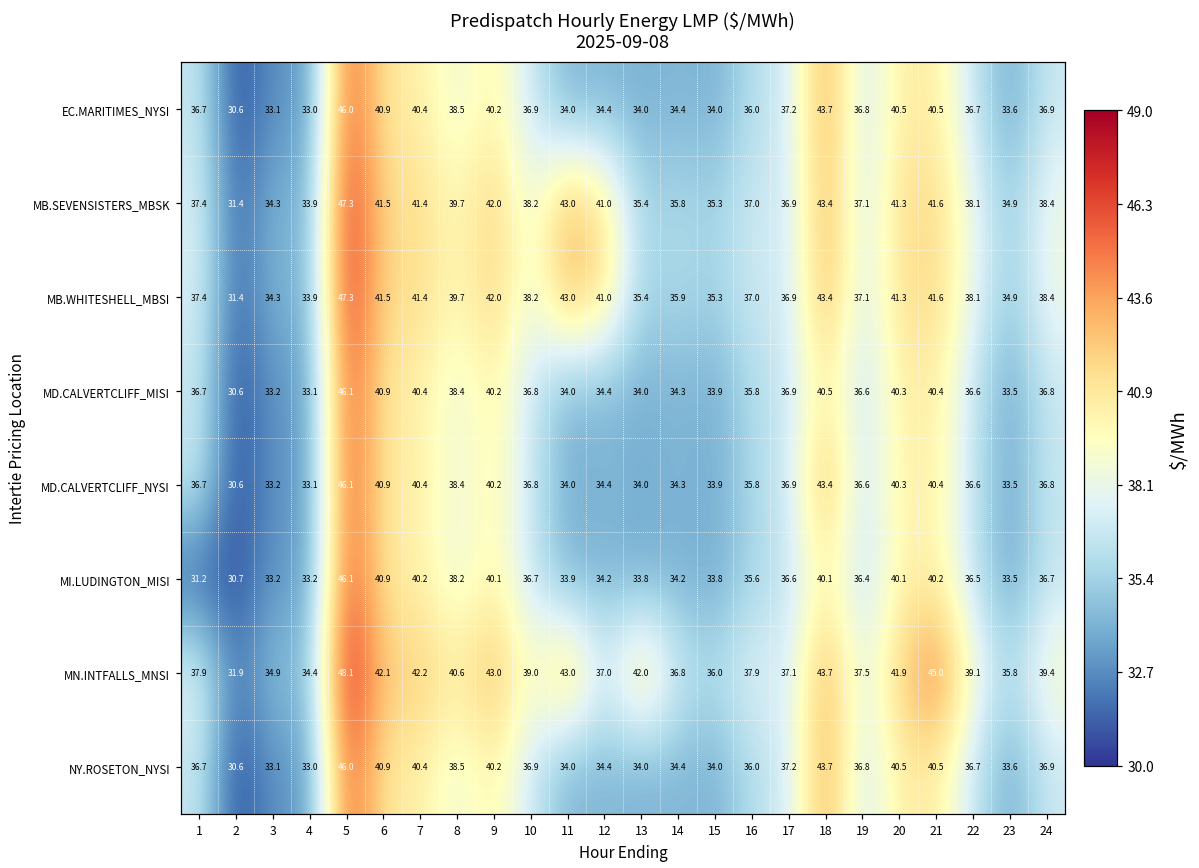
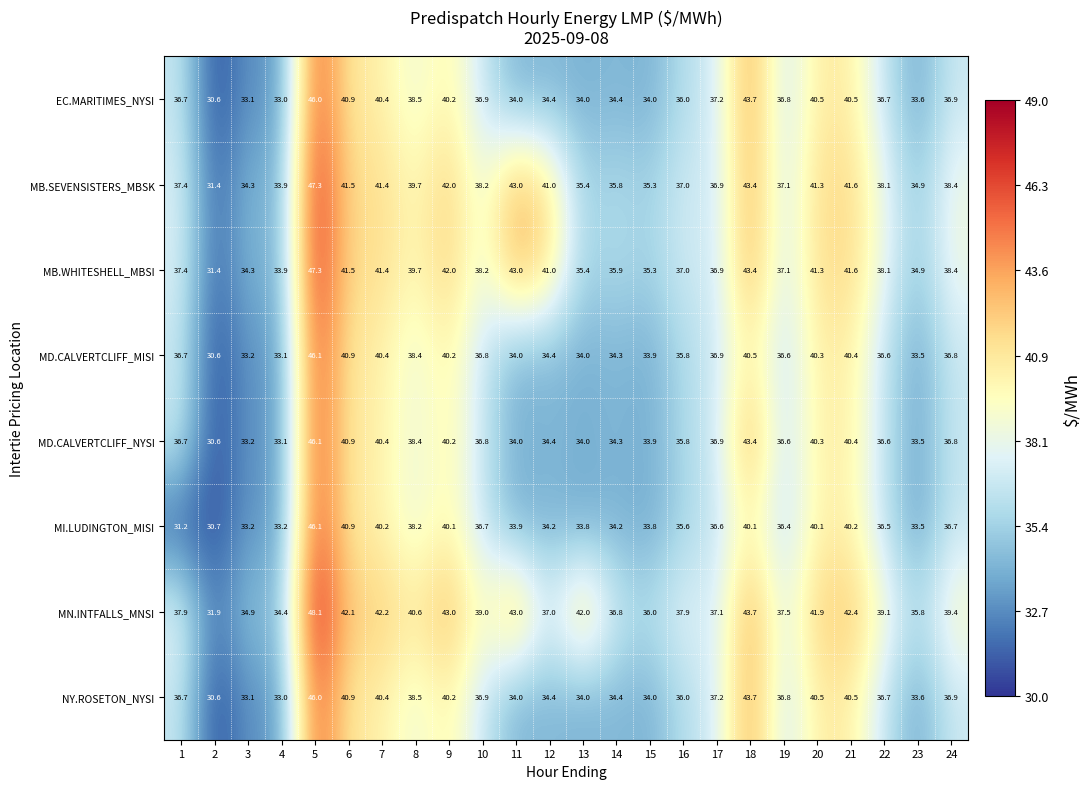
  {
    "EC.MARITIMES_NYSI": {
      "1": 36.7,
      "2": 30.6,
      "3": 33.1,
      "4": 33.0,
      "5": 46.0,
      "6": 40.9,
      "7": 40.4,
      "8": 38.5,
      "9": 40.2,
      "10": 36.9,
      "11": 34.0,
      "12": 34.4,
      "13": 34.0,
      "14": 34.4,
      "15": 34.0,
      "16": 36.0,
      "17": 37.2,
      "18": 43.7,
      "19": 36.8,
      "20": 40.5,
      "21": 40.5,
      "22": 36.7,
      "23": 33.6,
      "24": 36.9
    },
    "MB.SEVENSISTERS_MBSK": {
      "1": 37.4,
      "2": 31.4,
      "3": 34.3,
      "4": 33.9,
      "5": 47.3,
      "6": 41.5,
      "7": 41.4,
      "8": 39.7,
      "9": 42.0,
      "10": 38.2,
      "11": 43.0,
      "12": 41.0,
      "13": 35.4,
      "14": 35.8,
      "15": 35.3,
      "16": 37.0,
      "17": 36.9,
      "18": 43.4,
      "19": 37.1,
      "20": 41.3,
      "21": 41.6,
      "22": 38.1,
      "23": 34.9,
      "24": 38.4
    },
    "MB.WHITESHELL_MBSI": {
      "1": 37.4,
      "2": 31.4,
      "3": 34.3,
      "4": 33.9,
      "5": 47.3,
      "6": 41.5,
      "7": 41.4,
      "8": 39.7,
      "9": 42.0,
      "10": 38.2,
      "11": 43.0,
      "12": 41.0,
      "13": 35.4,
      "14": 35.9,
      "15": 35.3,
      "16": 37.0,
      "17": 36.9,
      "18": 43.4,
      "19": 37.1,
      "20": 41.3,
      "21": 41.6,
      "22": 38.1,
      "23": 34.9,
      "24": 38.4
    },
    "MD.CALVERTCLIFF_MISI": {
      "1": 36.7,
      "2": 30.6,
      "3": 33.2,
      "4": 33.1,
      "5": 46.1,
      "6": 40.9,
      "7": 40.4,
      "8": 38.4,
      "9": 40.2,
      "10": 36.8,
      "11": 34.0,
      "12": 34.4,
      "13": 34.0,
      "14": 34.3,
      "15": 33.9,
      "16": 35.8,
      "17": 36.9,
      "18": 40.5,
      "19": 36.6,
      "20": 40.3,
      "21": 40.4,
      "22": 36.6,
      "23": 33.5,
      "24": 36.8
    },
    "MD.CALVERTCLIFF_NYSI": {
      "1": 36.7,
      "2": 30.6,
      "3": 33.2,
      "4": 33.1,
      "5": 46.1,
      "6": 40.9,
      "7": 40.4,
      "8": 38.4,
      "9": 40.2,
      "10": 36.8,
      "11": 34.0,
      "12": 34.4,
      "13": 34.0,
      "14": 34.3,
      "15": 33.9,
      "16": 35.8,
      "17": 36.9,
      "18": 43.4,
      "19": 36.6,
      "20": 40.3,
      "21": 40.4,
      "22": 36.6,
      "23": 33.5,
      "24": 36.8
    },
    "MI.LUDINGTON_MISI": {
      "1": 31.2,
      "2": 30.7,
      "3": 33.2,
      "4": 33.2,
      "5": 46.1,
      "6": 40.9,
      "7": 40.2,
      "8": 38.2,
      "9": 40.1,
      "10": 36.7,
      "11": 33.9,
      "12": 34.2,
      "13": 33.8,
      "14": 34.2,
      "15": 33.8,
      "16": 35.6,
      "17": 36.6,
      "18": 40.1,
      "19": 36.4,
      "20": 40.1,
      "21": 40.2,
      "22": 36.5,
      "23": 33.5,
      "24": 36.7
    },
    "MN.INTFALLS_MNSI": {
      "1": 37.9,
      "2": 31.9,
      "3": 34.9,
      "4": 34.4,
      "5": 48.1,
      "6": 42.1,
      "7": 42.2,
      "8": 40.6,
      "9": 43.0,
      "10": 39.0,
      "11": 43.0,
      "12": 37.0,
      "13": 42.0,
      "14": 36.8,
      "15": 36.0,
      "16": 37.9,
      "17": 37.1,
      "18": 43.7,
      "19": 37.5,
      "20": 41.9,
-     "21": 45.0,
+     "21": 42.4,
      "22": 39.1,
      "23": 35.8,
      "24": 39.4
    },
    "NY.ROSETON_NYSI": {
      "1": 36.7,
      "2": 30.6,
      "3": 33.1,
      "4": 33.0,
      "5": 46.0,
      "6": 40.9,
      "7": 40.4,
      "8": 38.5,
      "9": 40.2,
      "10": 36.9,
      "11": 34.0,
      "12": 34.4,
      "13": 34.0,
      "14": 34.4,
      "15": 34.0,
      "16": 36.0,
      "17": 37.2,
      "18": 43.7,
      "19": 36.8,
      "20": 40.5,
      "21": 40.5,
      "22": 36.7,
      "23": 33.6,
      "24": 36.9
    }
  }
